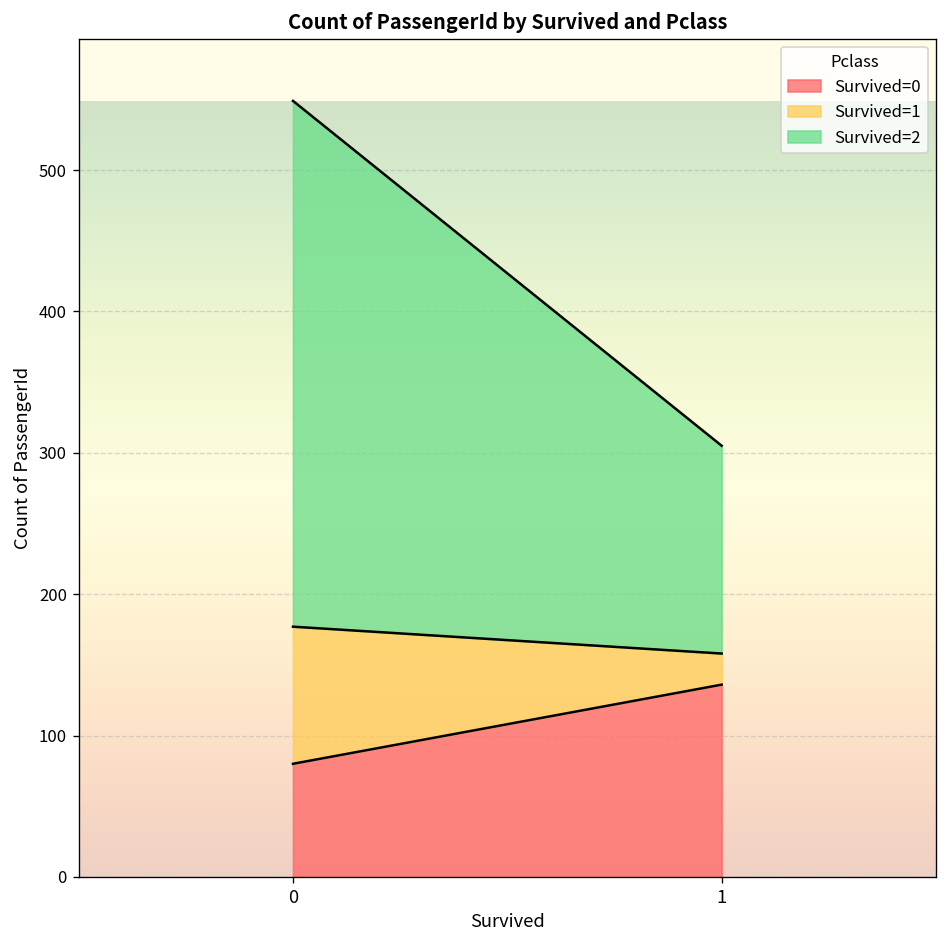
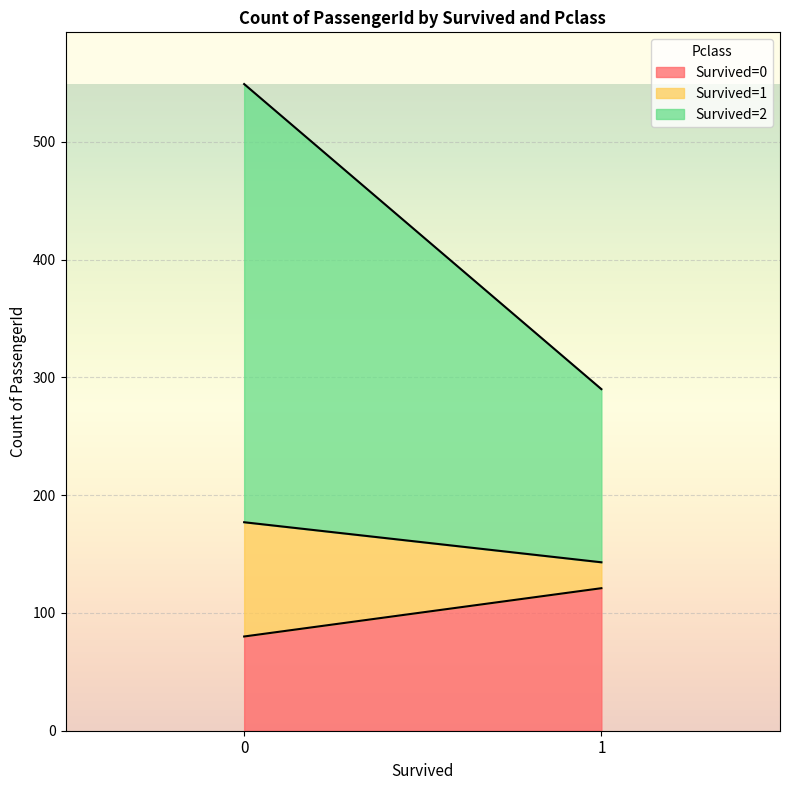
  {
    "Survived=0": {
      "0": 80,
-     "1": 136
+     "1": 121
    },
    "Survived=1": {
      "0": 97,
      "1": 22
    },
    "Survived=2": {
      "0": 372,
      "1": 147
    }
  }
